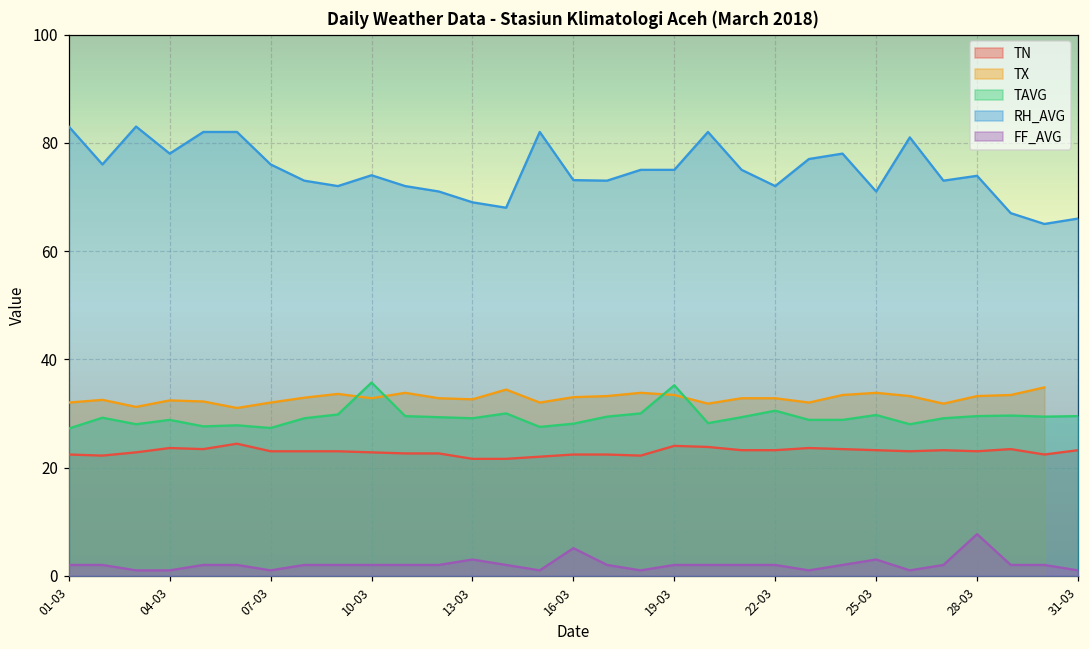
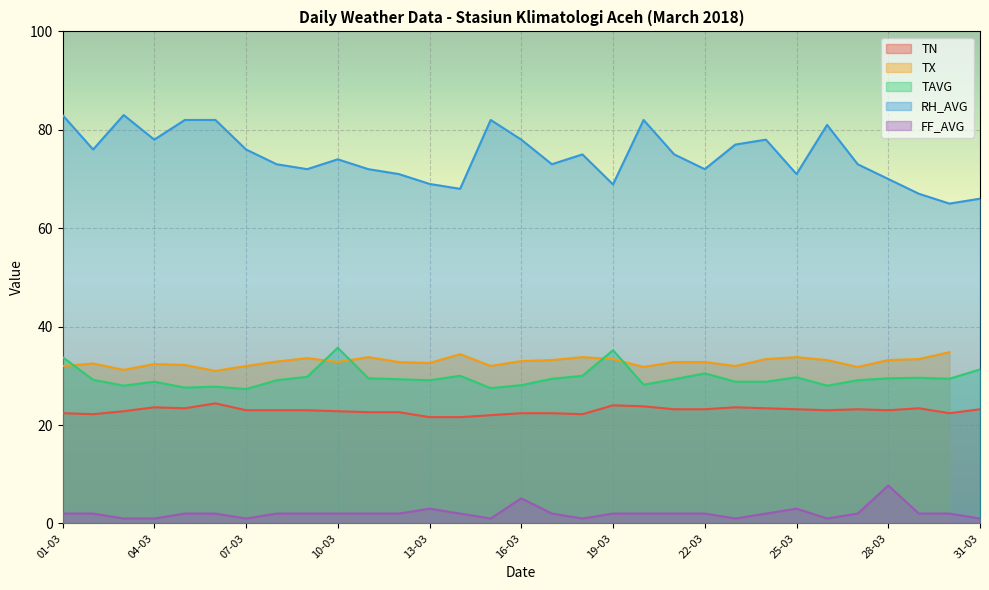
  {
    "TAVG": {
-     "01-03": 27,
+     "01-03": 34,
      "04-03": 29,
      "07-03": 27,
      "10-03": 36,
      "13-03": 29,
      "16-03": 28,
      "19-03": 35,
      "22-03": 31,
      "25-03": 30,
      "28-03": 30,
-     "31-03": 30
+     "31-03": 31
    },
    "RH_AVG": {
      "01-03": 83,
      "04-03": 78,
      "07-03": 76,
      "10-03": 74,
      "13-03": 69,
-     "16-03": 73,
-     "19-03": 75,
+     "16-03": 78,
+     "19-03": 69,
      "22-03": 72,
      "25-03": 71,
-     "28-03": 74,
+     "28-03": 70,
      "31-03": 66
    },
    "FF_AVG": {
      "01-03": 2,
      "04-03": 1,
      "07-03": 1,
      "10-03": 2,
      "13-03": 3,
      "16-03": 5,
      "19-03": 2,
      "22-03": 2,
      "25-03": 3,
      "28-03": 8,
      "31-03": 1
    }
  }
